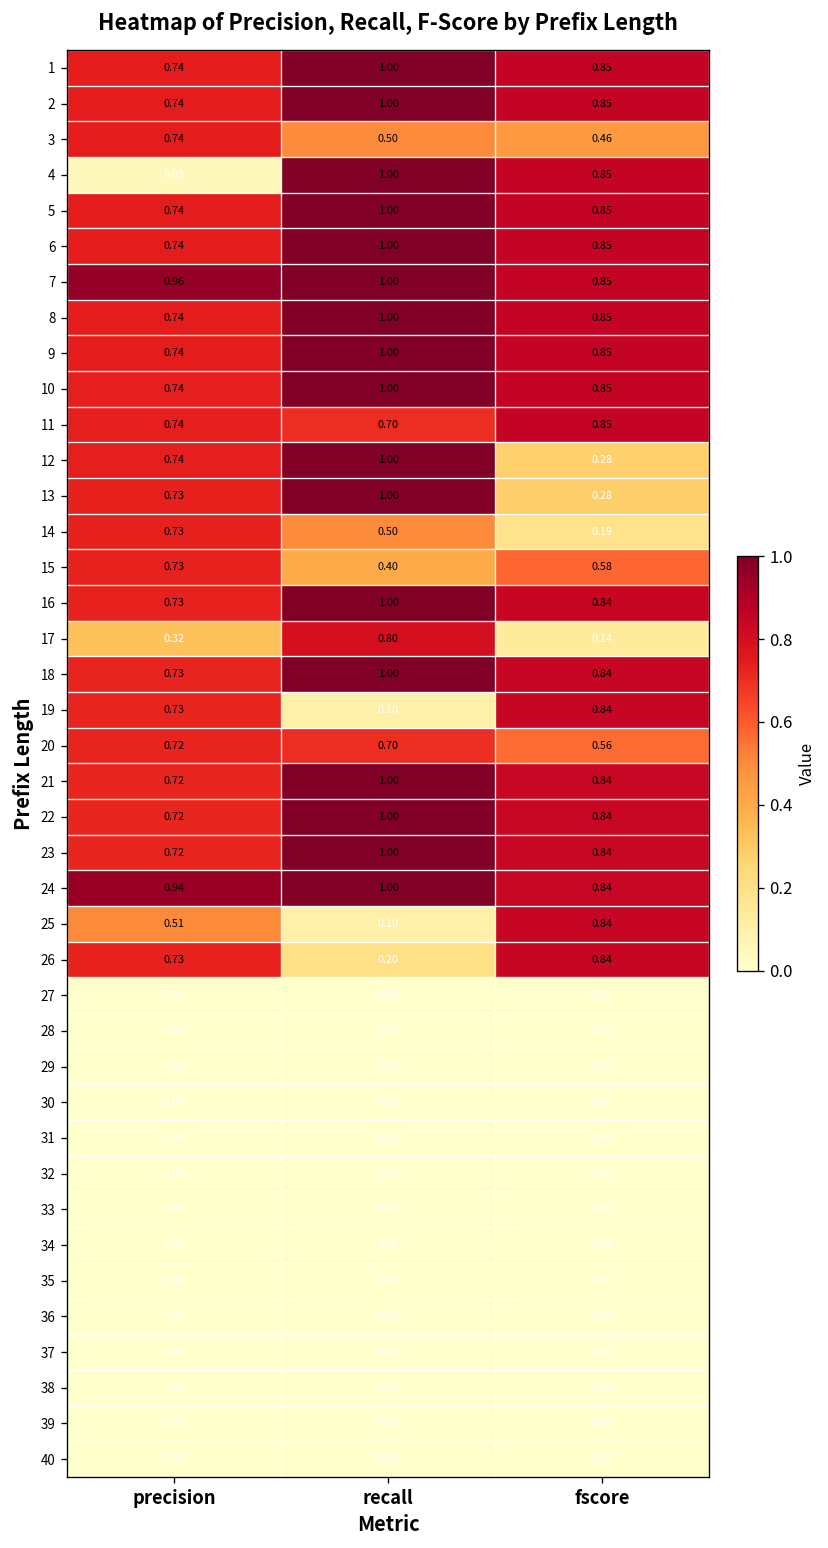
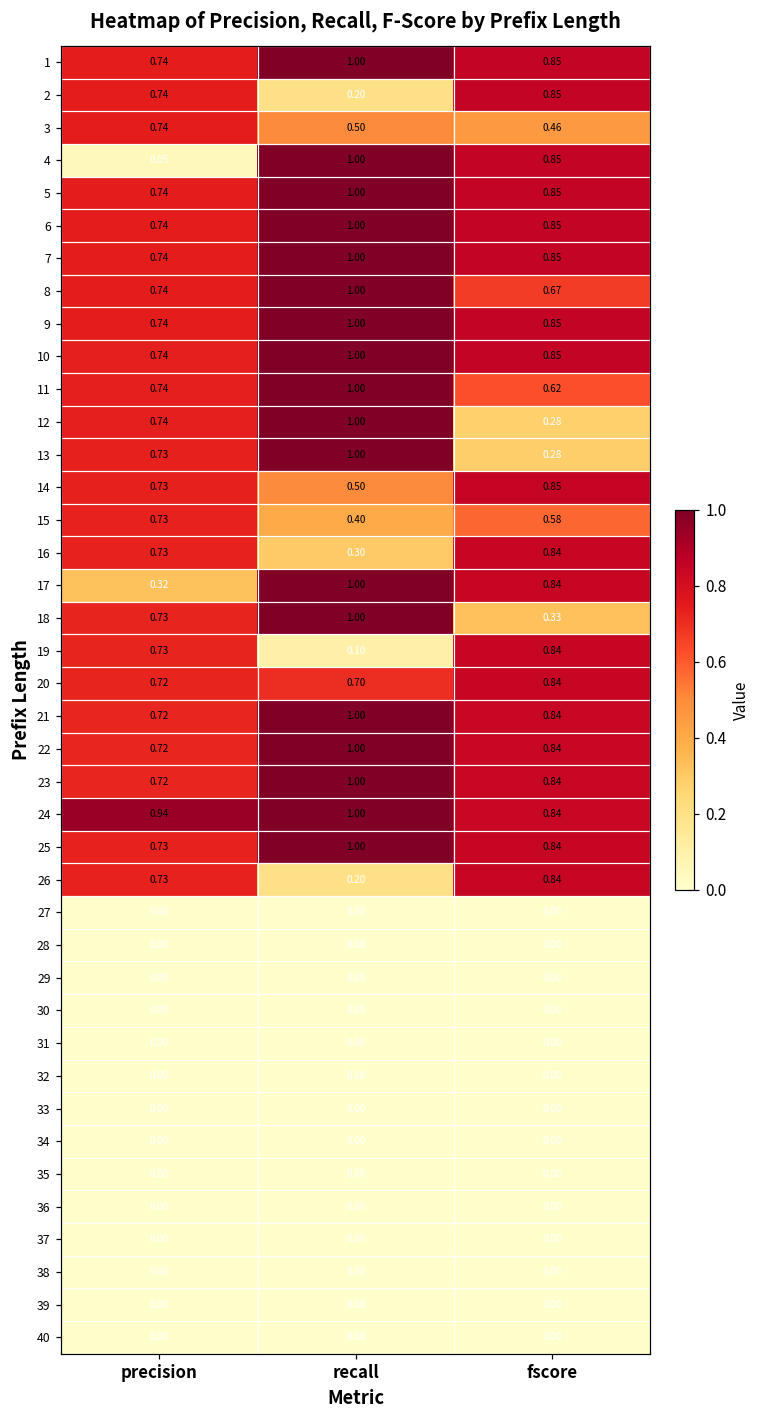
  {
    "1": {
      "precision": 0.74,
      "recall": 1.00,
      "fscore": 0.85
    },
    "2": {
      "precision": 0.74,
-     "recall": 1.00,
+     "recall": 0.20,
      "fscore": 0.85
    },
    "3": {
      "precision": 0.74,
      "recall": 0.50,
      "fscore": 0.46
    },
    "4": {
      "precision": 0.05,
      "recall": 1.00,
      "fscore": 0.85
    },
    "5": {
      "precision": 0.74,
      "recall": 1.00,
      "fscore": 0.85
    },
    "6": {
      "precision": 0.74,
      "recall": 1.00,
      "fscore": 0.85
    },
    "7": {
-     "precision": 0.96,
+     "precision": 0.74,
      "recall": 1.00,
      "fscore": 0.85
    },
    "8": {
      "precision": 0.74,
      "recall": 1.00,
-     "fscore": 0.85
+     "fscore": 0.67
    },
    "9": {
      "precision": 0.74,
      "recall": 1.00,
      "fscore": 0.85
    },
    "10": {
      "precision": 0.74,
      "recall": 1.00,
      "fscore": 0.85
    },
    "11": {
      "precision": 0.74,
-     "recall": 0.70,
-     "fscore": 0.85
+     "recall": 1.00,
+     "fscore": 0.62
    },
    "12": {
      "precision": 0.74,
      "recall": 1.00,
      "fscore": 0.28
    },
    "13": {
      "precision": 0.73,
      "recall": 1.00,
      "fscore": 0.28
    },
    "14": {
      "precision": 0.73,
      "recall": 0.50,
-     "fscore": 0.19
+     "fscore": 0.85
    },
    "15": {
      "precision": 0.73,
      "recall": 0.40,
      "fscore": 0.58
    },
    "16": {
      "precision": 0.73,
-     "recall": 1.00,
+     "recall": 0.30,
      "fscore": 0.84
    },
    "17": {
      "precision": 0.32,
-     "recall": 0.80,
-     "fscore": 0.14
+     "recall": 1.00,
+     "fscore": 0.84
    },
    "18": {
      "precision": 0.73,
      "recall": 1.00,
-     "fscore": 0.84
+     "fscore": 0.33
    },
    "19": {
      "precision": 0.73,
      "recall": 0.10,
      "fscore": 0.84
    },
    "20": {
      "precision": 0.72,
      "recall": 0.70,
-     "fscore": 0.56
+     "fscore": 0.84
    },
    "21": {
      "precision": 0.72,
      "recall": 1.00,
      "fscore": 0.84
    },
    "22": {
      "precision": 0.72,
      "recall": 1.00,
      "fscore": 0.84
    },
    "23": {
      "precision": 0.72,
      "recall": 1.00,
      "fscore": 0.84
    },
    "24": {
      "precision": 0.94,
      "recall": 1.00,
      "fscore": 0.84
    },
    "25": {
-     "precision": 0.51,
-     "recall": 0.10,
+     "precision": 0.73,
+     "recall": 1.00,
      "fscore": 0.84
    },
    "26": {
      "precision": 0.73,
      "recall": 0.20,
      "fscore": 0.84
    },
    "27": {
      "precision": 0.00,
      "recall": 0.00,
      "fscore": 0.00
    },
    "28": {
      "precision": 0.00,
      "recall": 0.00,
      "fscore": 0.00
    },
    "29": {
      "precision": 0.00,
      "recall": 0.00,
      "fscore": 0.00
    },
    "30": {
      "precision": 0.00,
      "recall": 0.00,
      "fscore": 0.00
    },
    "31": {
      "precision": 0.00,
      "recall": 0.00,
      "fscore": 0.00
    },
    "32": {
      "precision": 0.00,
      "recall": 0.00,
      "fscore": 0.00
    },
    "33": {
      "precision": 0.00,
      "recall": 0.00,
      "fscore": 0.00
    },
    "34": {
      "precision": 0.00,
      "recall": 0.00,
      "fscore": 0.00
    },
    "35": {
      "precision": 0.00,
      "recall": 0.00,
      "fscore": 0.00
    },
    "36": {
      "precision": 0.00,
      "recall": 0.00,
      "fscore": 0.00
    },
    "37": {
      "precision": 0.00,
      "recall": 0.00,
      "fscore": 0.00
    },
    "38": {
      "precision": 0.00,
      "recall": 0.00,
      "fscore": 0.00
    },
    "39": {
      "precision": 0.00,
      "recall": 0.00,
      "fscore": 0.00
    },
    "40": {
      "precision": 0.00,
      "recall": 0.00,
      "fscore": 0.00
    }
  }
